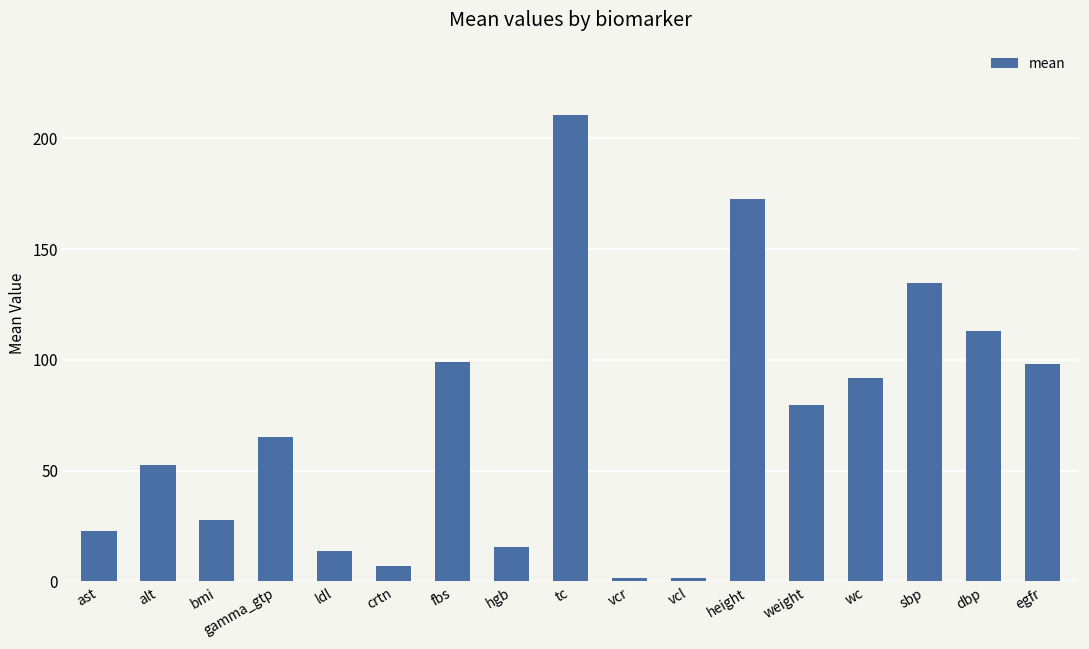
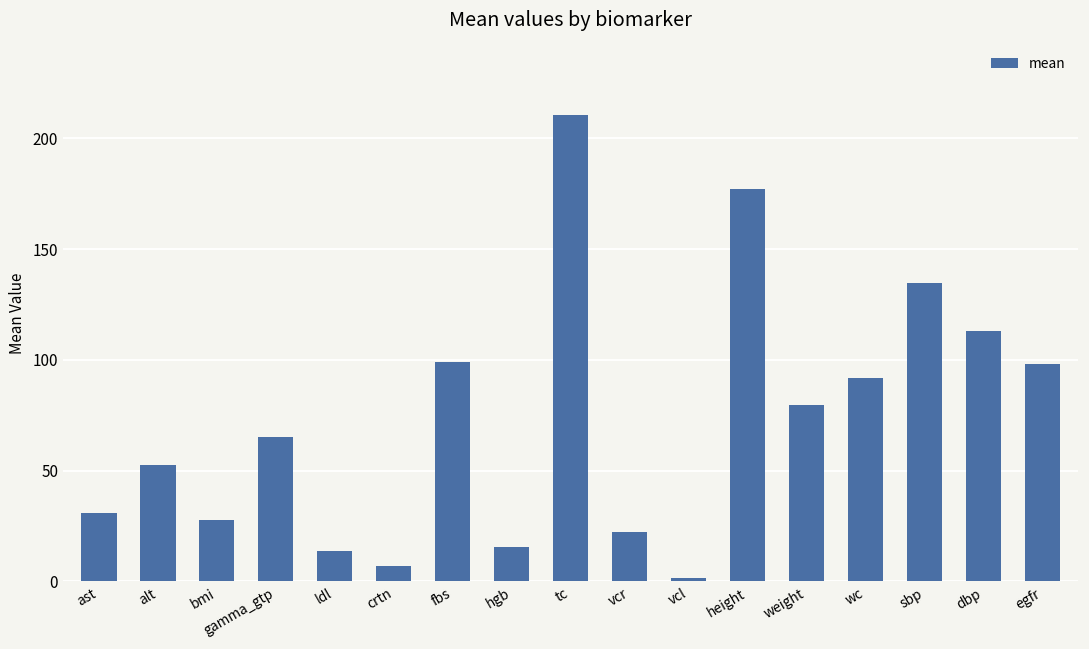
  {
-   "ast": 23,
+   "ast": 31,
    "alt": 52,
    "bmi": 28,
    "gamma_gtp": 65,
    "ldl": 14,
    "crtn": 7,
    "fbs": 99,
    "hgb": 16,
    "tc": 211,
-   "vcr": 1,
+   "vcr": 22,
    "vcl": 1,
-   "height": 173,
+   "height": 177,
    "weight": 80,
    "wc": 92,
    "sbp": 135,
    "dbp": 113,
    "egfr": 98
  }
